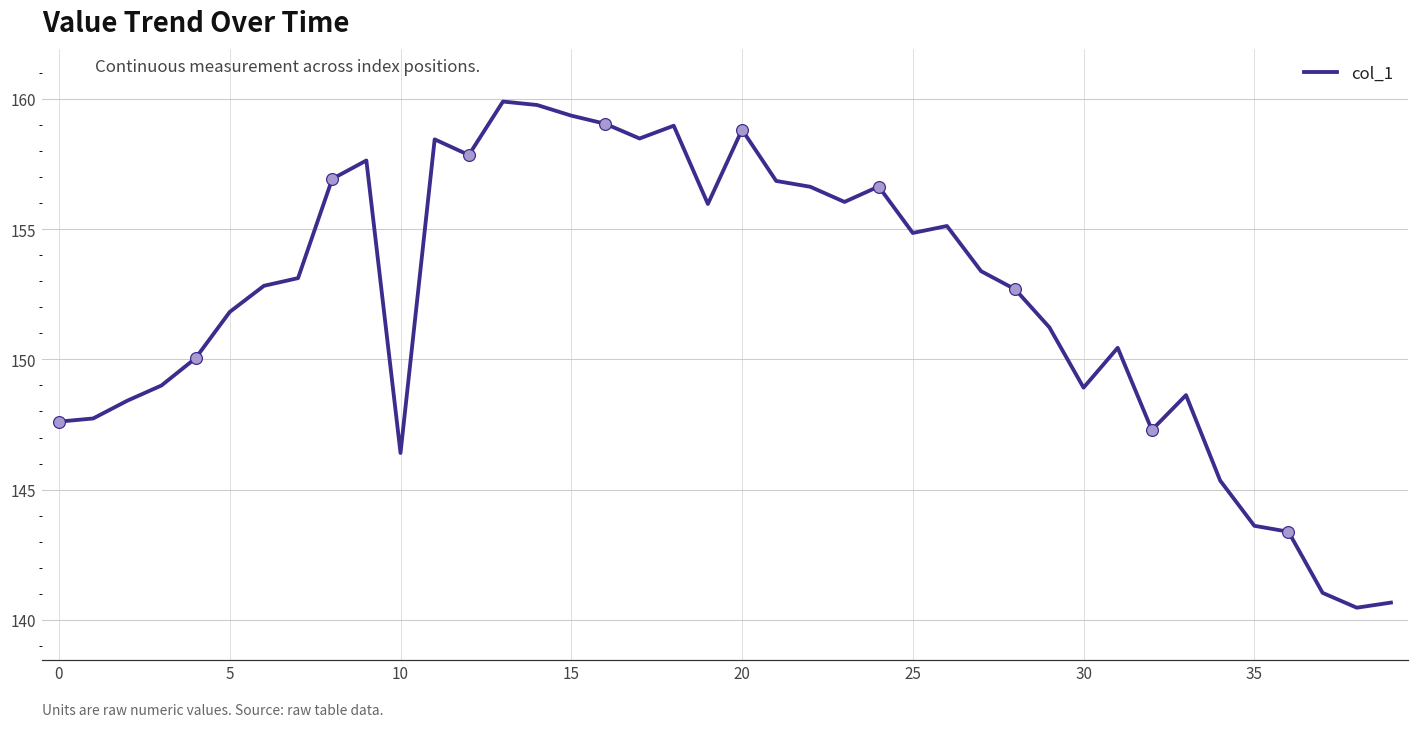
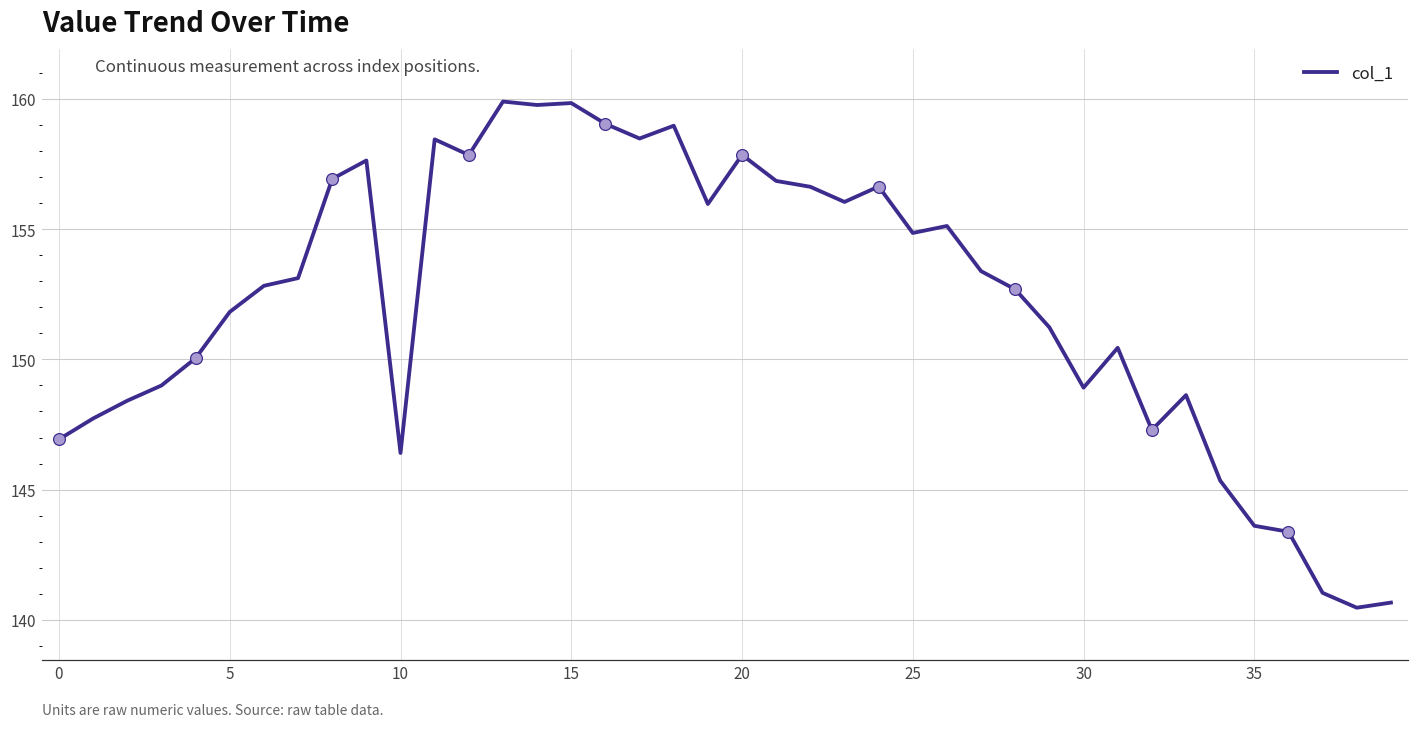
  {
    "col_1": {
-     "0": 147.6,
+     "0": 146.9,
      "5": 151.8,
      "10": 146.4,
-     "15": 159.4,
-     "20": 158.8,
+     "15": 159.8,
+     "20": 157.9,
      "25": 154.9,
      "30": 148.9,
      "35": 143.6
    }
  }
